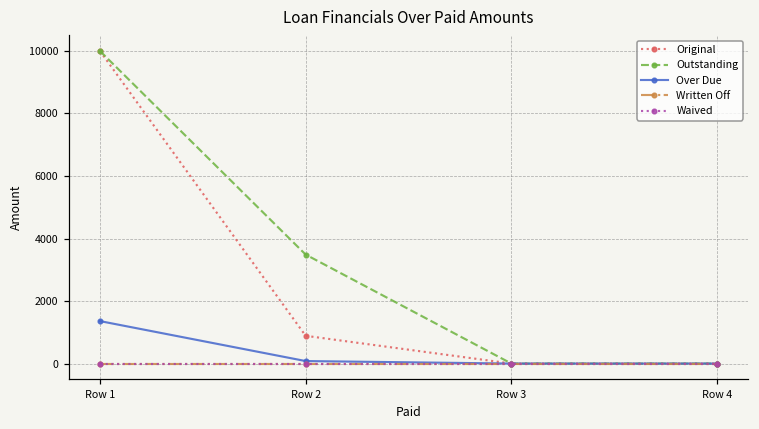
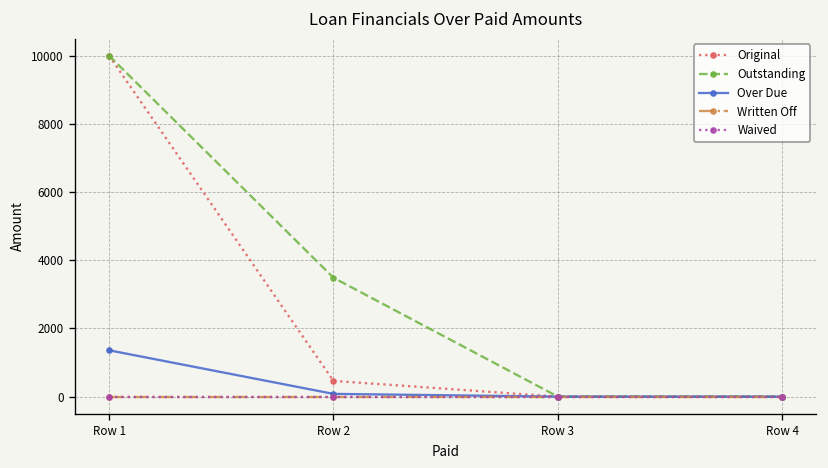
  {
    "Original": {
-     "Row 2": 900
+     "Row 2": 500
    },
    "Outstanding": {
      "Row 2": 3500
    },
    "Over Due": {
      "Row 1": 1400
    },
    "Waived": {
      "Row 1": 0
    }
  }
